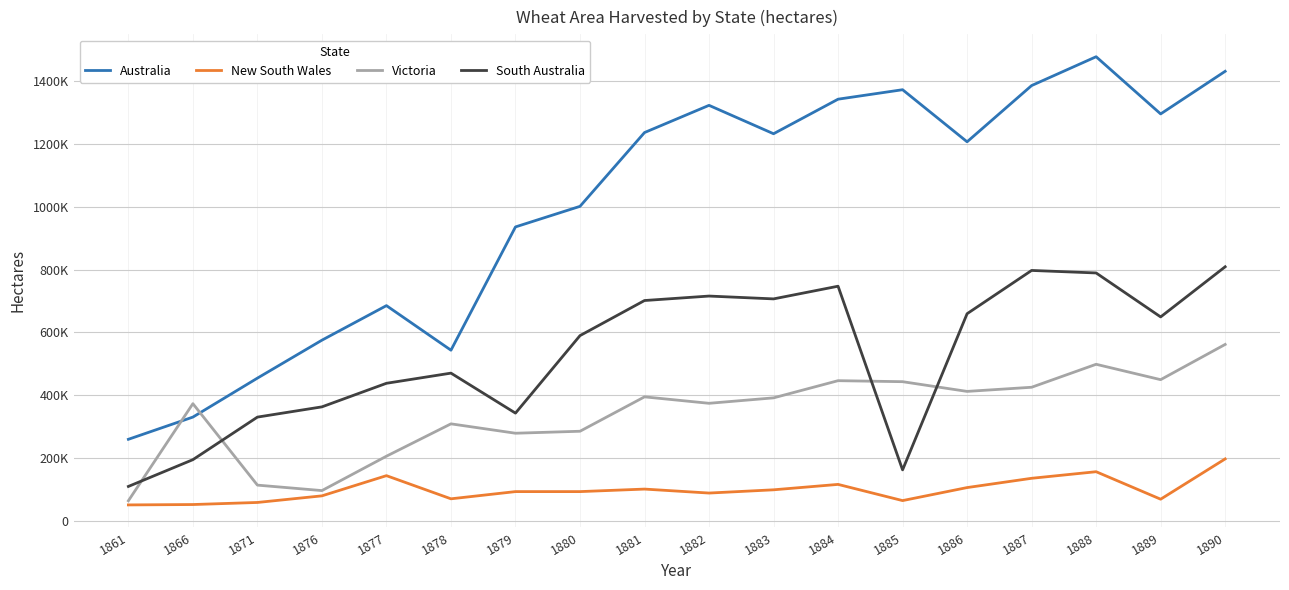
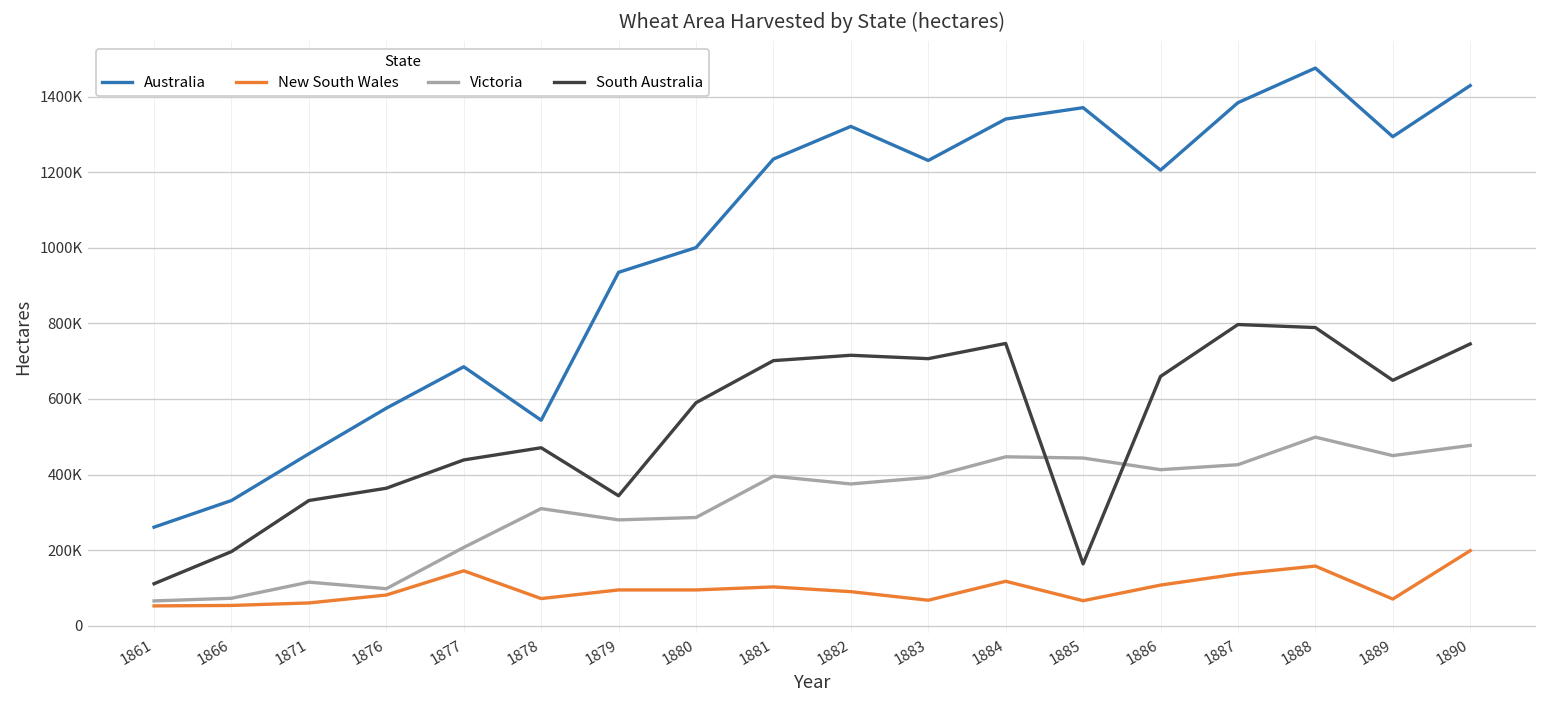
  {
    "Australia": {
      "1861": 260000,
      "1866": 330000,
      "1871": 460000,
      "1876": 580000,
      "1877": 690000,
      "1878": 540000,
      "1879": 940000,
      "1880": 1000000,
      "1881": 1240000,
      "1882": 1320000,
      "1883": 1230000,
      "1884": 1340000,
      "1885": 1370000,
      "1886": 1210000,
      "1887": 1380000,
      "1888": 1480000,
      "1889": 1290000,
      "1890": 1430000
    },
    "New South Wales": {
      "1861": 50000,
      "1866": 50000,
      "1871": 60000,
      "1876": 80000,
      "1877": 150000,
      "1878": 70000,
      "1879": 90000,
      "1880": 90000,
      "1881": 100000,
      "1882": 90000,
-     "1883": 100000,
+     "1883": 70000,
      "1884": 120000,
      "1885": 70000,
      "1886": 110000,
      "1887": 140000,
      "1888": 160000,
      "1889": 70000,
      "1890": 200000
    },
    "Victoria": {
      "1861": 70000,
-     "1866": 370000,
+     "1866": 70000,
      "1871": 120000,
      "1876": 100000,
      "1877": 210000,
      "1878": 310000,
      "1879": 280000,
      "1880": 290000,
      "1881": 400000,
      "1882": 380000,
      "1883": 390000,
      "1884": 450000,
      "1885": 440000,
      "1886": 410000,
      "1887": 430000,
      "1888": 500000,
      "1889": 450000,
-     "1890": 560000
+     "1890": 480000
    },
    "South Australia": {
      "1861": 110000,
      "1866": 200000,
      "1871": 330000,
      "1876": 360000,
      "1877": 440000,
      "1878": 470000,
      "1879": 340000,
      "1880": 590000,
      "1881": 700000,
      "1882": 720000,
      "1883": 710000,
      "1884": 750000,
      "1885": 160000,
      "1886": 660000,
      "1887": 800000,
      "1888": 790000,
      "1889": 650000,
-     "1890": 810000
+     "1890": 750000
    }
  }
